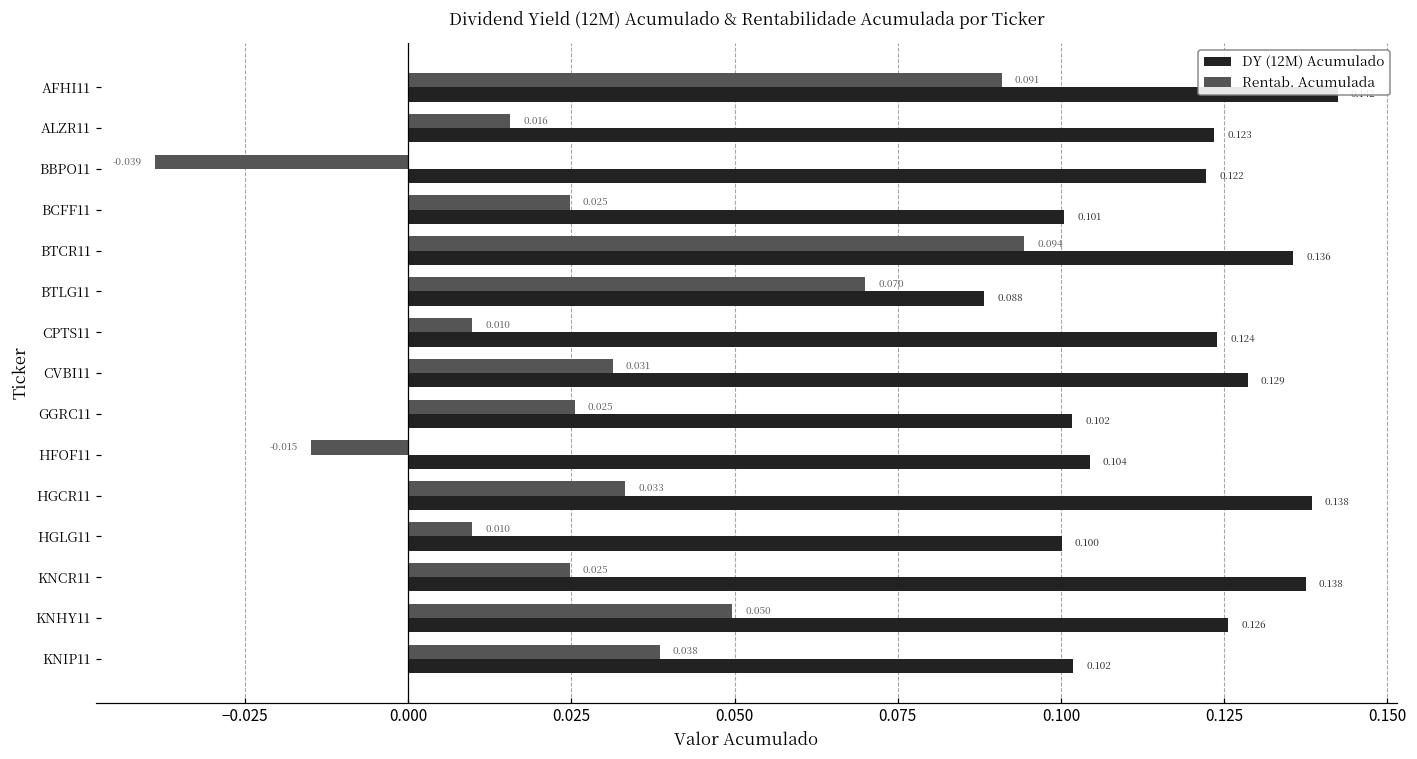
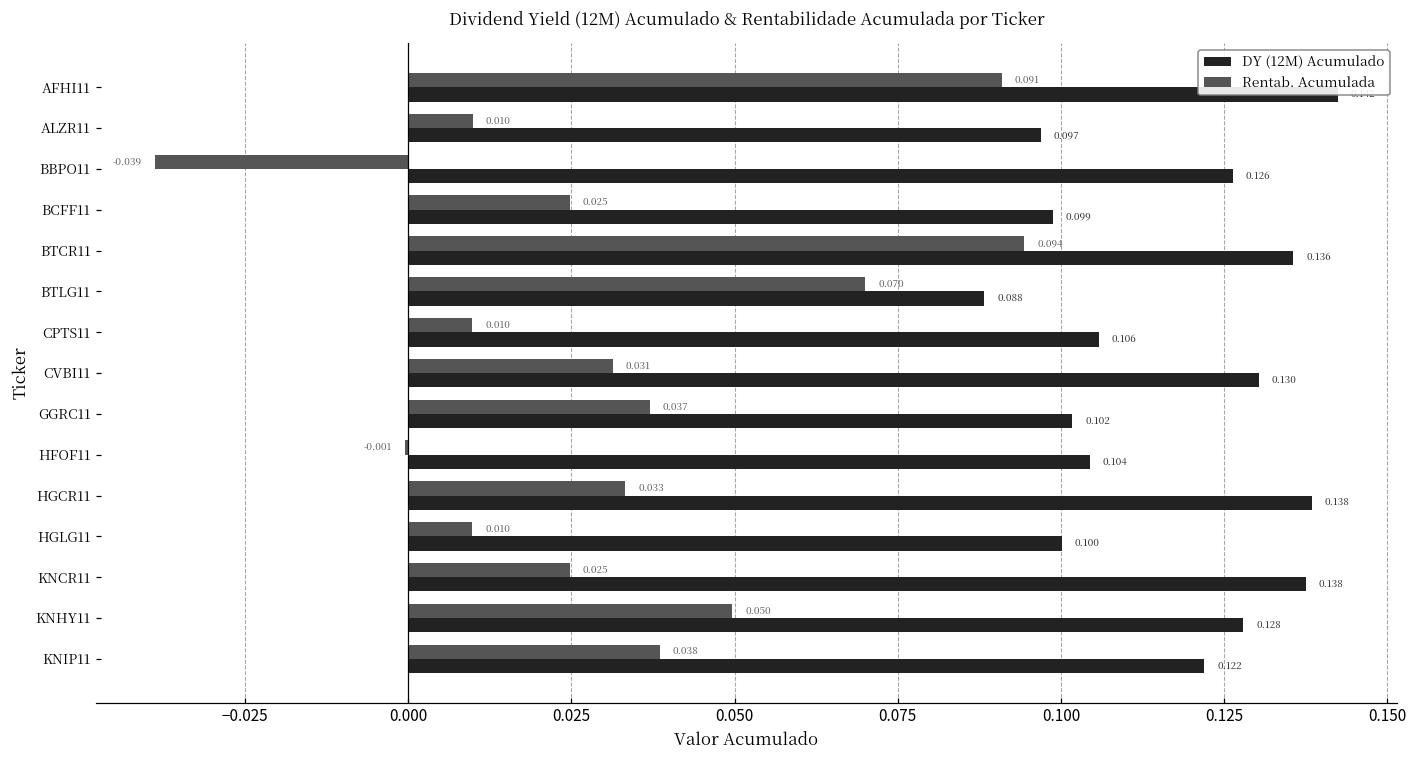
  {
    "DY (12M) Acumulado": {
-     "ALZR11": 0.123,
-     "BBPO11": 0.122,
-     "BCFF11": 0.101,
+     "ALZR11": 0.097,
+     "BBPO11": 0.126,
+     "BCFF11": 0.099,
      "BTCR11": 0.136,
      "BTLG11": 0.088,
-     "CPTS11": 0.124,
-     "CVBI11": 0.129,
+     "CPTS11": 0.106,
+     "CVBI11": 0.130,
      "GGRC11": 0.102,
      "HFOF11": 0.104,
      "HGCR11": 0.138,
      "HGLG11": 0.100,
      "KNCR11": 0.138,
-     "KNHY11": 0.126,
-     "KNIP11": 0.102
+     "KNHY11": 0.128,
+     "KNIP11": 0.122
    },
    "Rentab. Acumulada": {
      "AFHI11": 0.091,
-     "ALZR11": 0.016,
+     "ALZR11": 0.010,
      "BBPO11": -0.039,
      "BCFF11": 0.025,
      "BTCR11": 0.094,
      "BTLG11": 0.070,
      "CPTS11": 0.010,
      "CVBI11": 0.031,
-     "GGRC11": 0.025,
-     "HFOF11": -0.015,
+     "GGRC11": 0.037,
+     "HFOF11": -0.001,
      "HGCR11": 0.033,
      "HGLG11": 0.010,
      "KNCR11": 0.025,
      "KNHY11": 0.050,
      "KNIP11": 0.038
    }
  }
